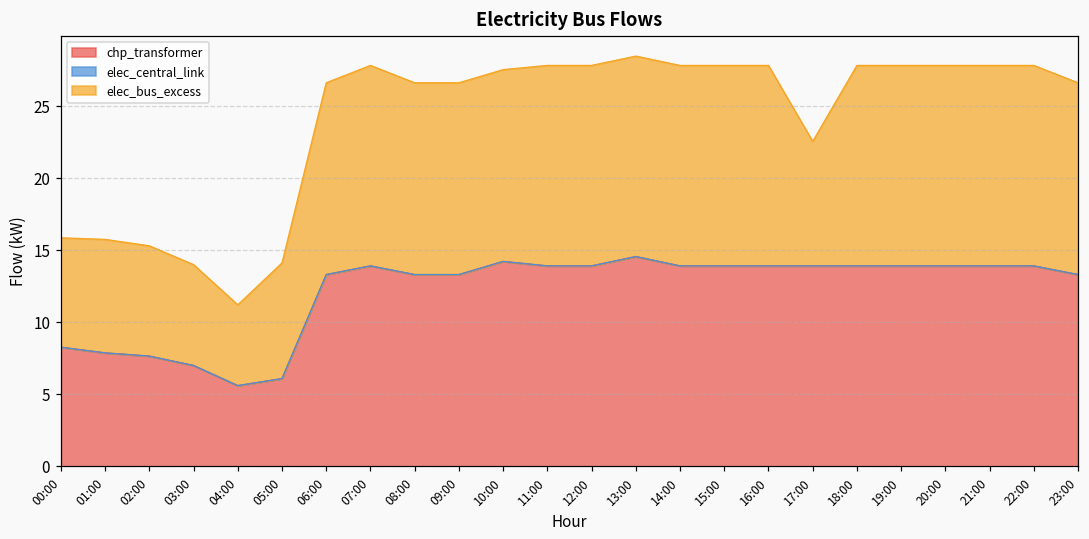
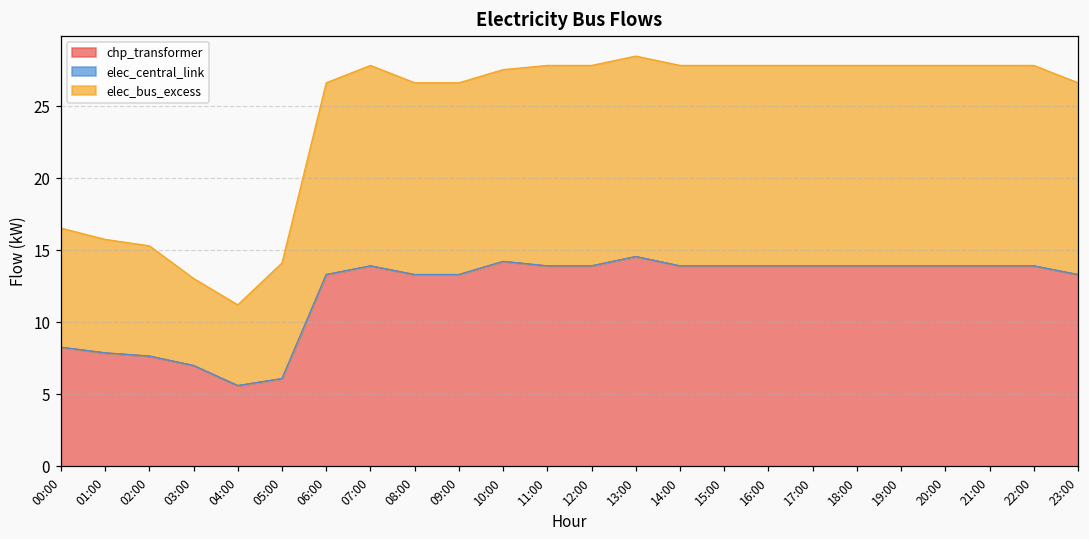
  {
    "elec_central_link": {
      "00:00": 8.3,
      "01:00": 7.9,
      "02:00": 7.7,
      "03:00": 7.0,
      "04:00": 5.6,
      "05:00": 6.1,
      "06:00": 13.3,
      "07:00": 13.9,
      "08:00": 13.3,
      "09:00": 13.3,
      "10:00": 14.2,
      "11:00": 13.9,
      "12:00": 13.9,
      "13:00": 14.6,
      "14:00": 13.9,
      "15:00": 13.9,
      "16:00": 13.9,
      "17:00": 13.9,
      "18:00": 13.9,
      "19:00": 13.9,
      "20:00": 13.9,
      "21:00": 13.9,
      "22:00": 13.9,
      "23:00": 13.3
    },
    "elec_bus_excess": {
-     "00:00": 7.6,
+     "00:00": 8.3,
      "01:00": 7.9,
      "02:00": 7.7,
-     "03:00": 7.0,
+     "03:00": 6.0,
      "04:00": 5.6,
      "05:00": 8.0,
      "06:00": 13.3,
      "07:00": 13.9,
      "08:00": 13.3,
      "09:00": 13.3,
      "10:00": 13.3,
      "11:00": 13.9,
      "12:00": 13.9,
      "13:00": 13.9,
      "14:00": 13.9,
      "15:00": 13.9,
      "16:00": 13.9,
-     "17:00": 8.7,
+     "17:00": 13.9,
      "18:00": 13.9,
      "19:00": 13.9,
      "20:00": 13.9,
      "21:00": 13.9,
      "22:00": 13.9,
      "23:00": 13.3
    }
  }
